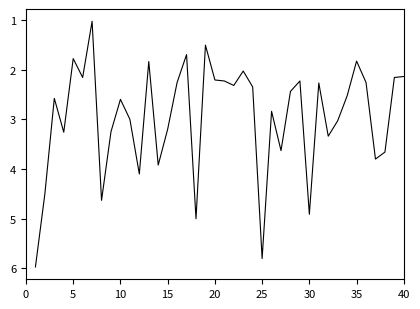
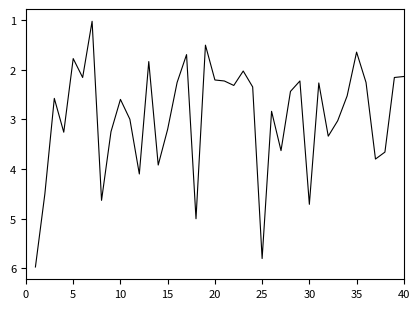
  {
    "5": 1.8,
    "10": 2.6,
    "15": 3.2,
    "20": 2.2,
    "25": 5.8,
-   "30": 4.9,
-   "35": 1.8,
+   "30": 4.7,
+   "35": 1.7,
    "40": 2.1
  }
